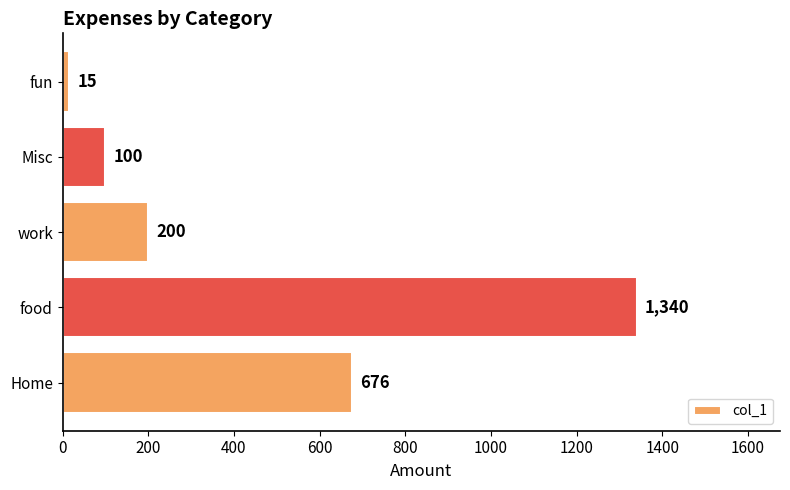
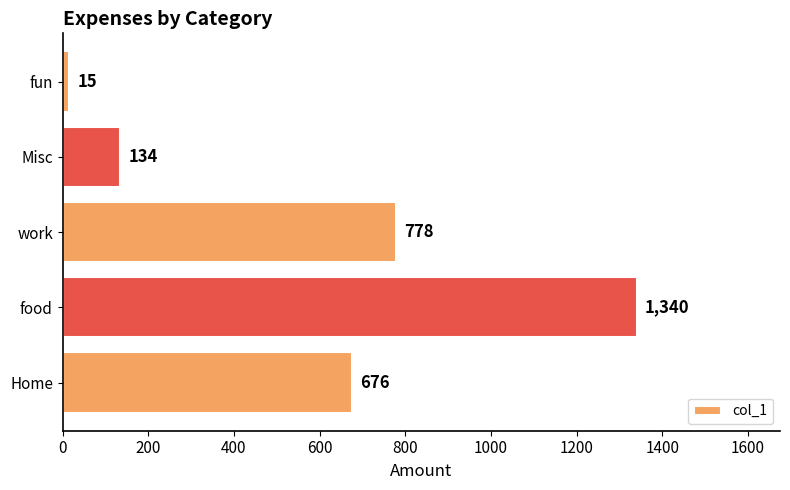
  {
    "fun": "15",
-   "Misc": "100",
-   "work": "200",
+   "Misc": "134",
+   "work": "778",
    "food": "1,340",
    "Home": "676"
  }
